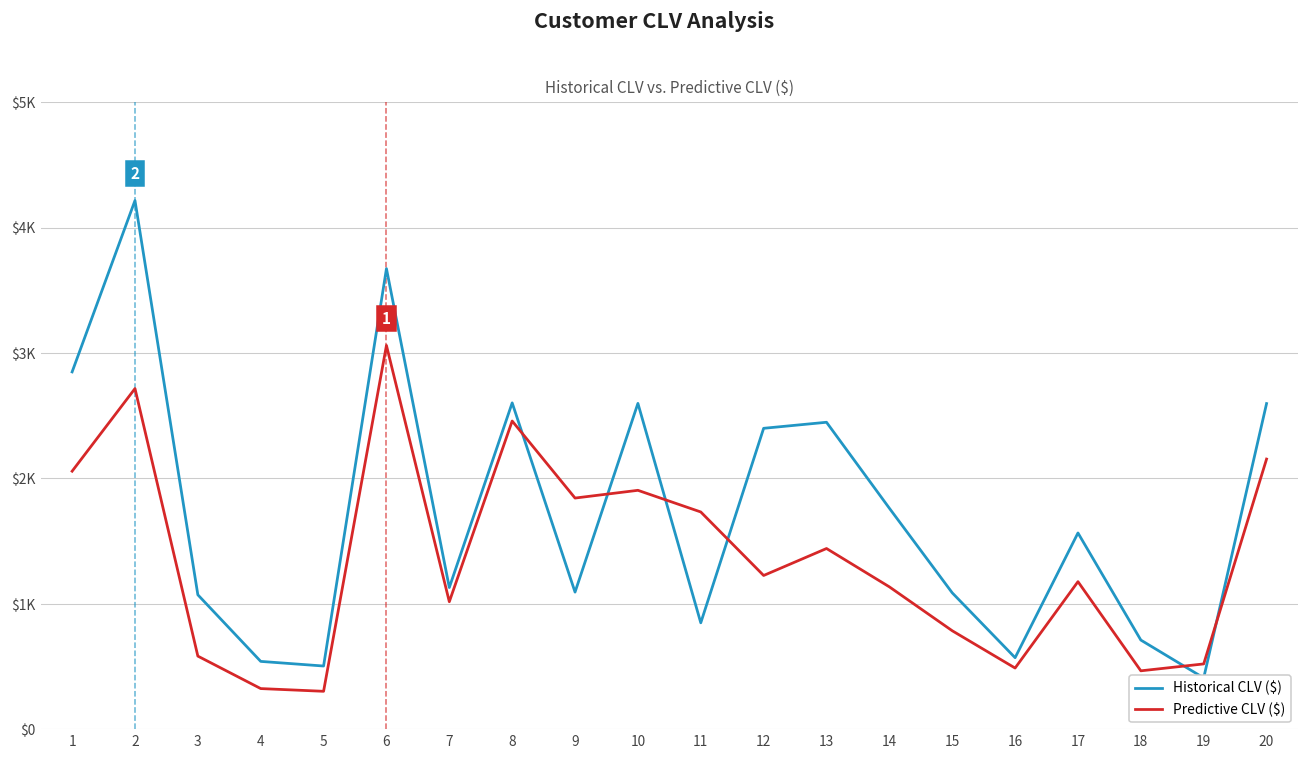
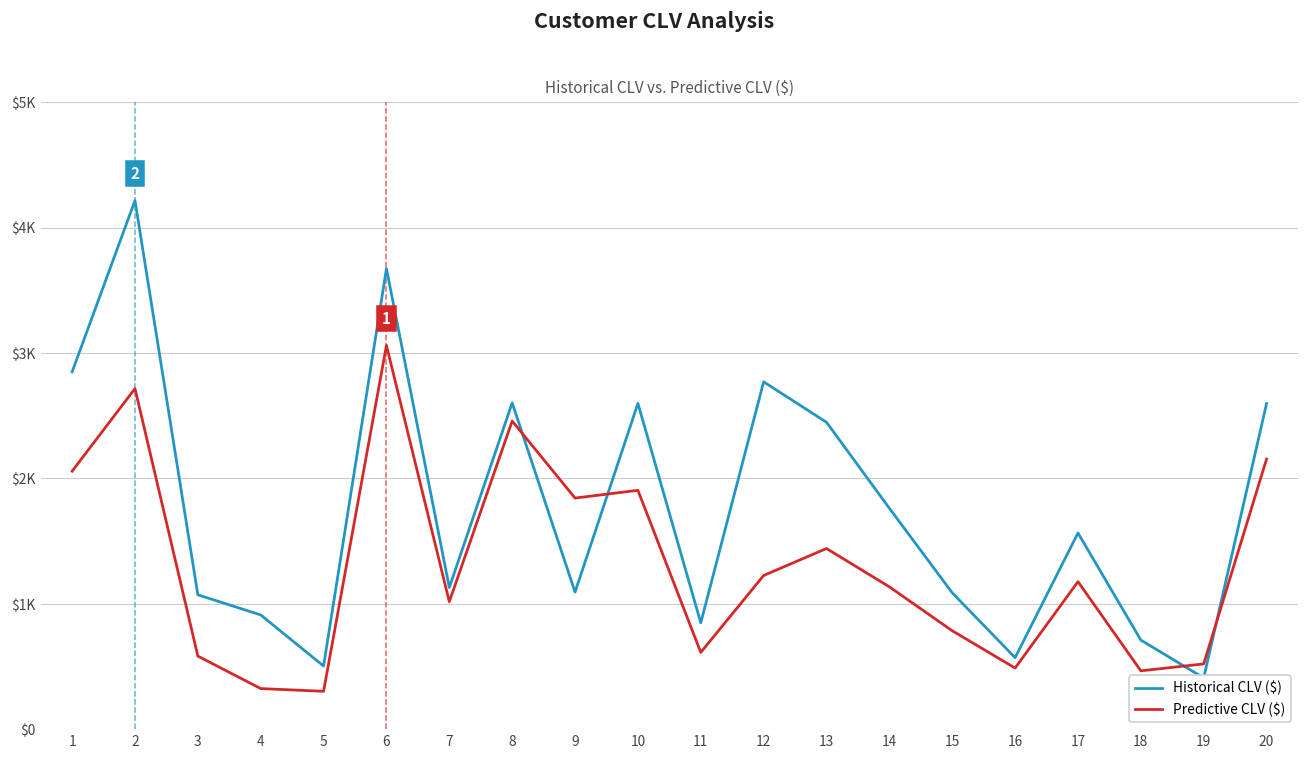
  {
    "Historical CLV ($)": {
      "1": "$2850",
      "3": "$1070",
-     "4": "$540",
+     "4": "$910",
      "5": "$500",
      "6": "$3670",
      "7": "$1130",
      "8": "$2600",
      "9": "$1090",
      "10": "$2600",
      "11": "$850",
-     "12": "$2400",
+     "12": "$2770",
      "13": "$2450",
      "14": "$1760",
      "15": "$1090",
      "16": "$570",
      "17": "$1570",
      "18": "$710",
      "20": "$2600"
    },
    "Predictive CLV ($)": {
      "1": "$2060",
      "2": "$2720",
      "3": "$580",
      "4": "$330",
      "5": "$300",
      "7": "$1020",
      "8": "$2460",
      "9": "$1840",
      "10": "$1910",
-     "11": "$1730",
+     "11": "$610",
      "12": "$1230",
      "13": "$1440",
      "14": "$1140",
      "15": "$790",
      "16": "$490",
      "17": "$1180",
      "18": "$470",
      "19": "$520",
      "20": "$2150"
    }
  }
